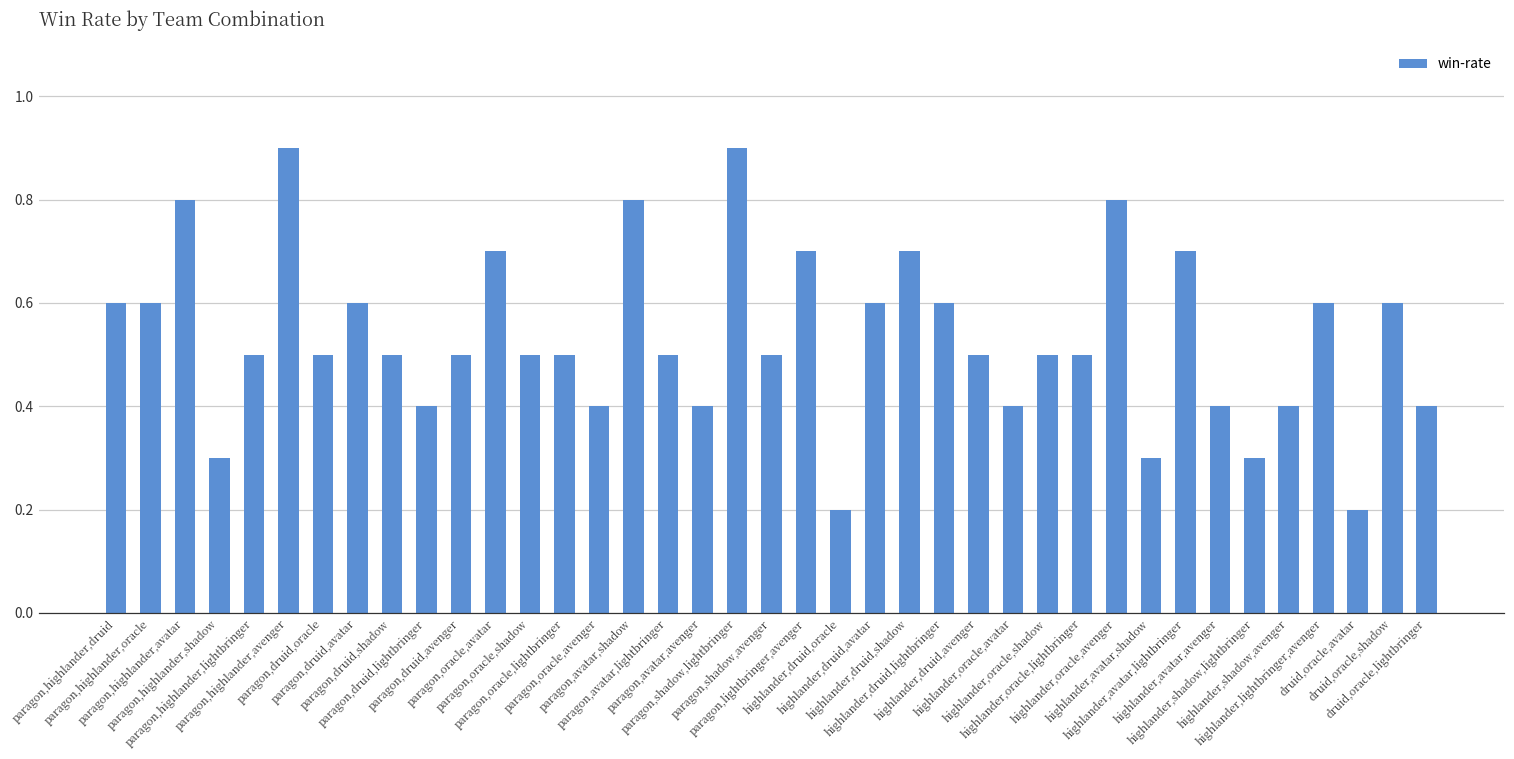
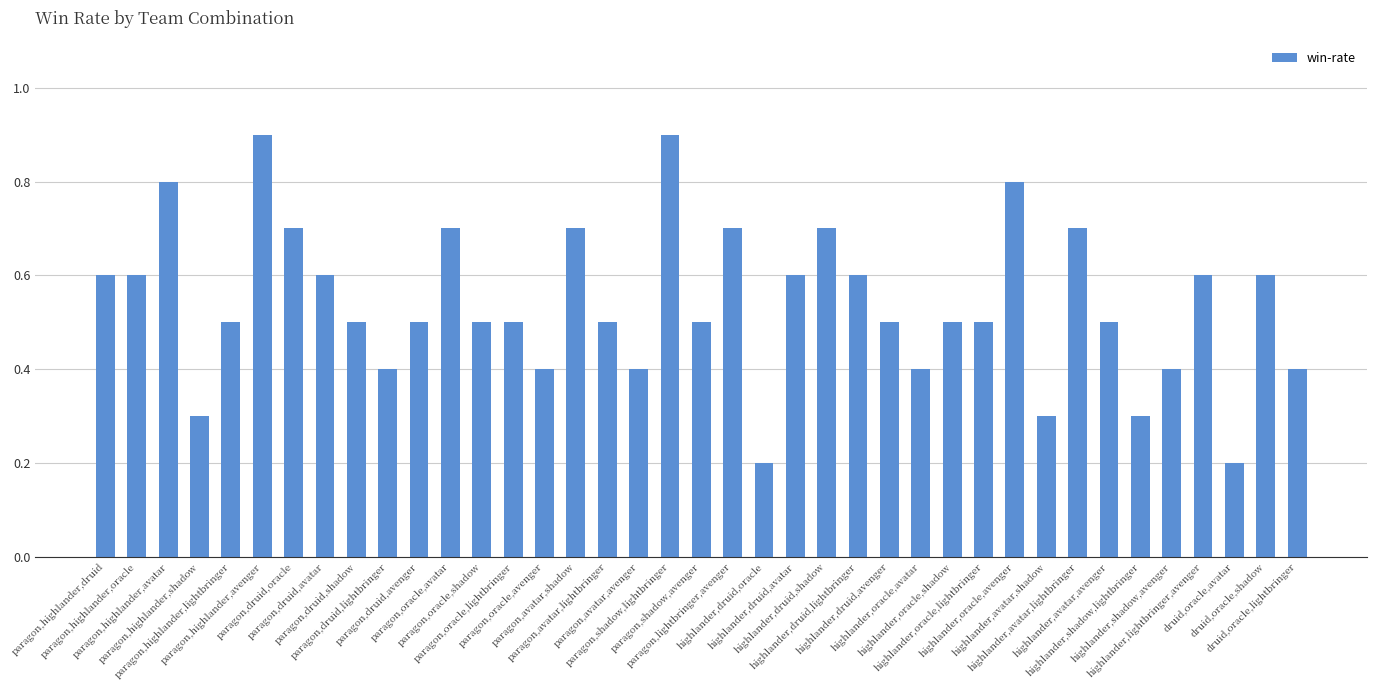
  {
    "paragon,highlander,druid": 0.6,
    "paragon,highlander,oracle": 0.6,
    "paragon,highlander,avatar": 0.8,
    "paragon,highlander,shadow": 0.3,
    "paragon,highlander,lightbringer": 0.5,
    "paragon,highlander,avenger": 0.9,
-   "paragon,druid,oracle": 0.5,
+   "paragon,druid,oracle": 0.7,
    "paragon,druid,avatar": 0.6,
    "paragon,druid,shadow": 0.5,
    "paragon,druid,lightbringer": 0.4,
    "paragon,druid,avenger": 0.5,
    "paragon,oracle,avatar": 0.7,
    "paragon,oracle,shadow": 0.5,
    "paragon,oracle,lightbringer": 0.5,
    "paragon,oracle,avenger": 0.4,
-   "paragon,avatar,shadow": 0.8,
+   "paragon,avatar,shadow": 0.7,
    "paragon,avatar,lightbringer": 0.5,
    "paragon,avatar,avenger": 0.4,
    "paragon,shadow,lightbringer": 0.9,
    "paragon,shadow,avenger": 0.5,
    "paragon,lightbringer,avenger": 0.7,
    "highlander,druid,oracle": 0.2,
    "highlander,druid,avatar": 0.6,
    "highlander,druid,shadow": 0.7,
    "highlander,druid,lightbringer": 0.6,
    "highlander,druid,avenger": 0.5,
    "highlander,oracle,avatar": 0.4,
    "highlander,oracle,shadow": 0.5,
    "highlander,oracle,lightbringer": 0.5,
    "highlander,oracle,avenger": 0.8,
    "highlander,avatar,shadow": 0.3,
    "highlander,avatar,lightbringer": 0.7,
-   "highlander,avatar,avenger": 0.4,
+   "highlander,avatar,avenger": 0.5,
    "highlander,shadow,lightbringer": 0.3,
    "highlander,shadow,avenger": 0.4,
    "highlander,lightbringer,avenger": 0.6,
    "druid,oracle,avatar": 0.2,
    "druid,oracle,shadow": 0.6,
    "druid,oracle,lightbringer": 0.4
  }
